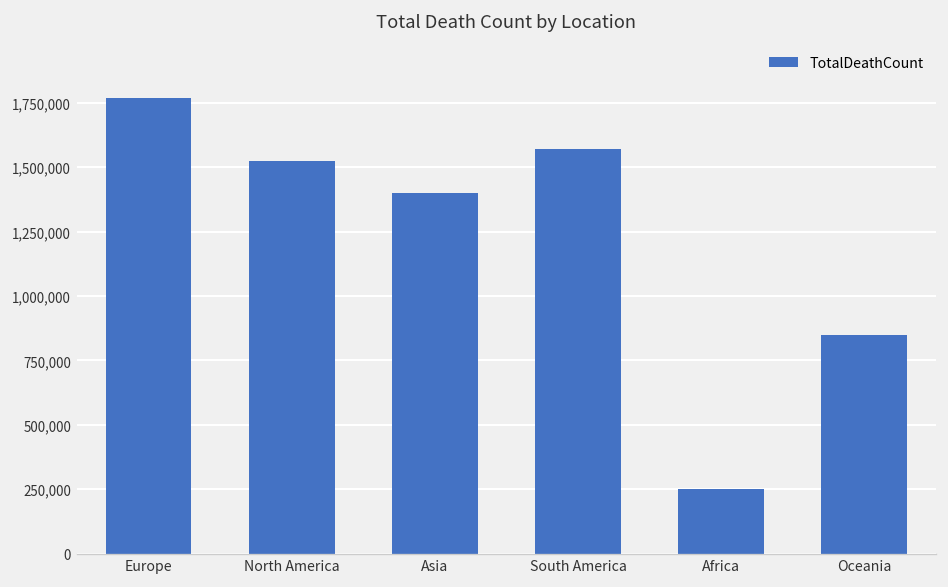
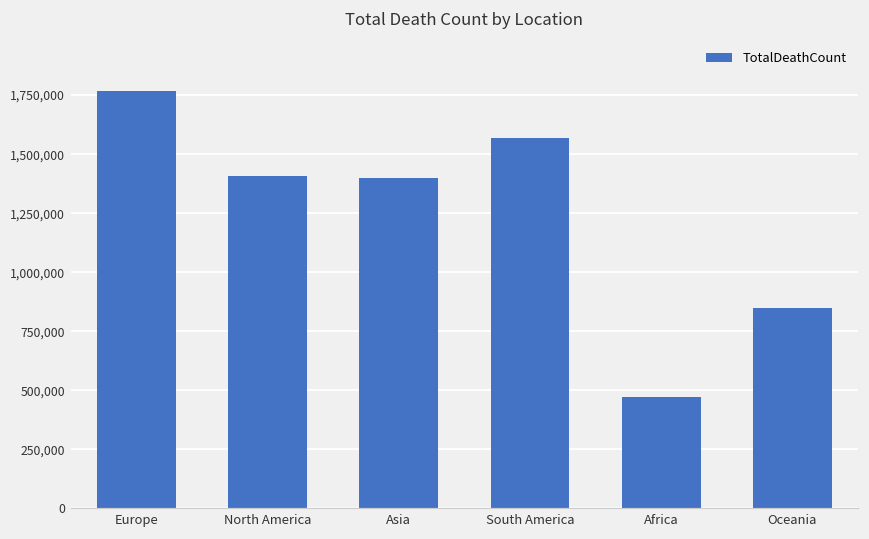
  {
    "Europe": "1,770,000",
-   "North America": "1,520,000",
+   "North America": "1,410,000",
    "Asia": "1,400,000",
    "South America": "1,570,000",
-   "Africa": "250,000",
+   "Africa": "470,000",
    "Oceania": "850,000"
  }
